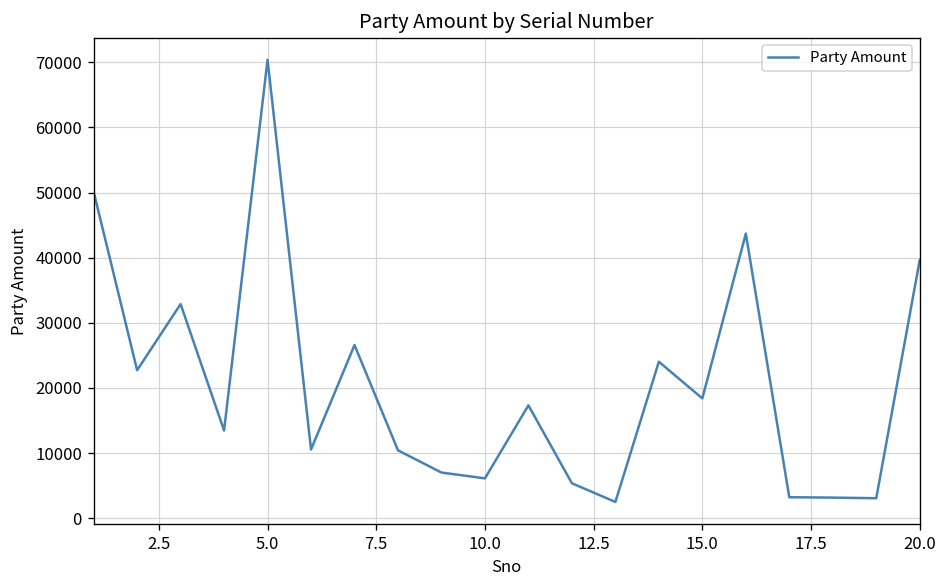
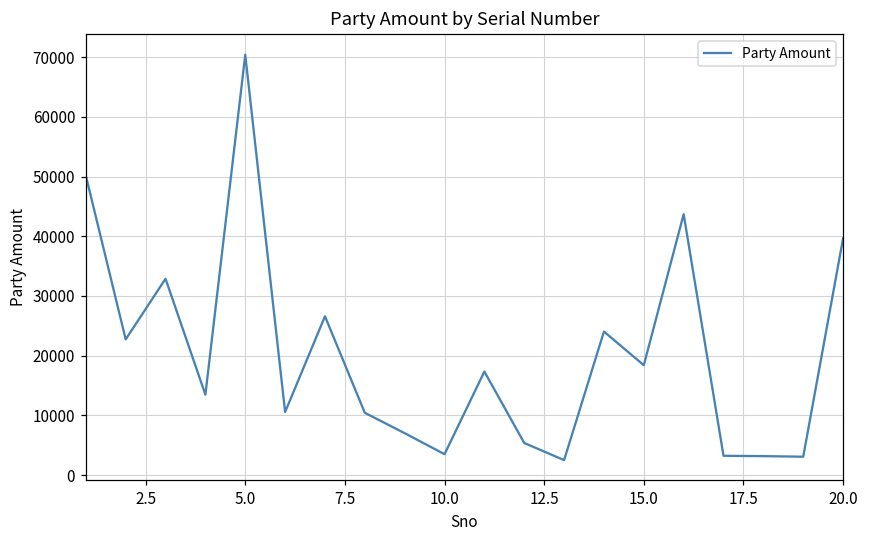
  {
    "5.0": 70000,
-   "10.0": 6000,
+   "10.0": 3000,
    "15.0": 18000,
    "20.0": 40000
  }
